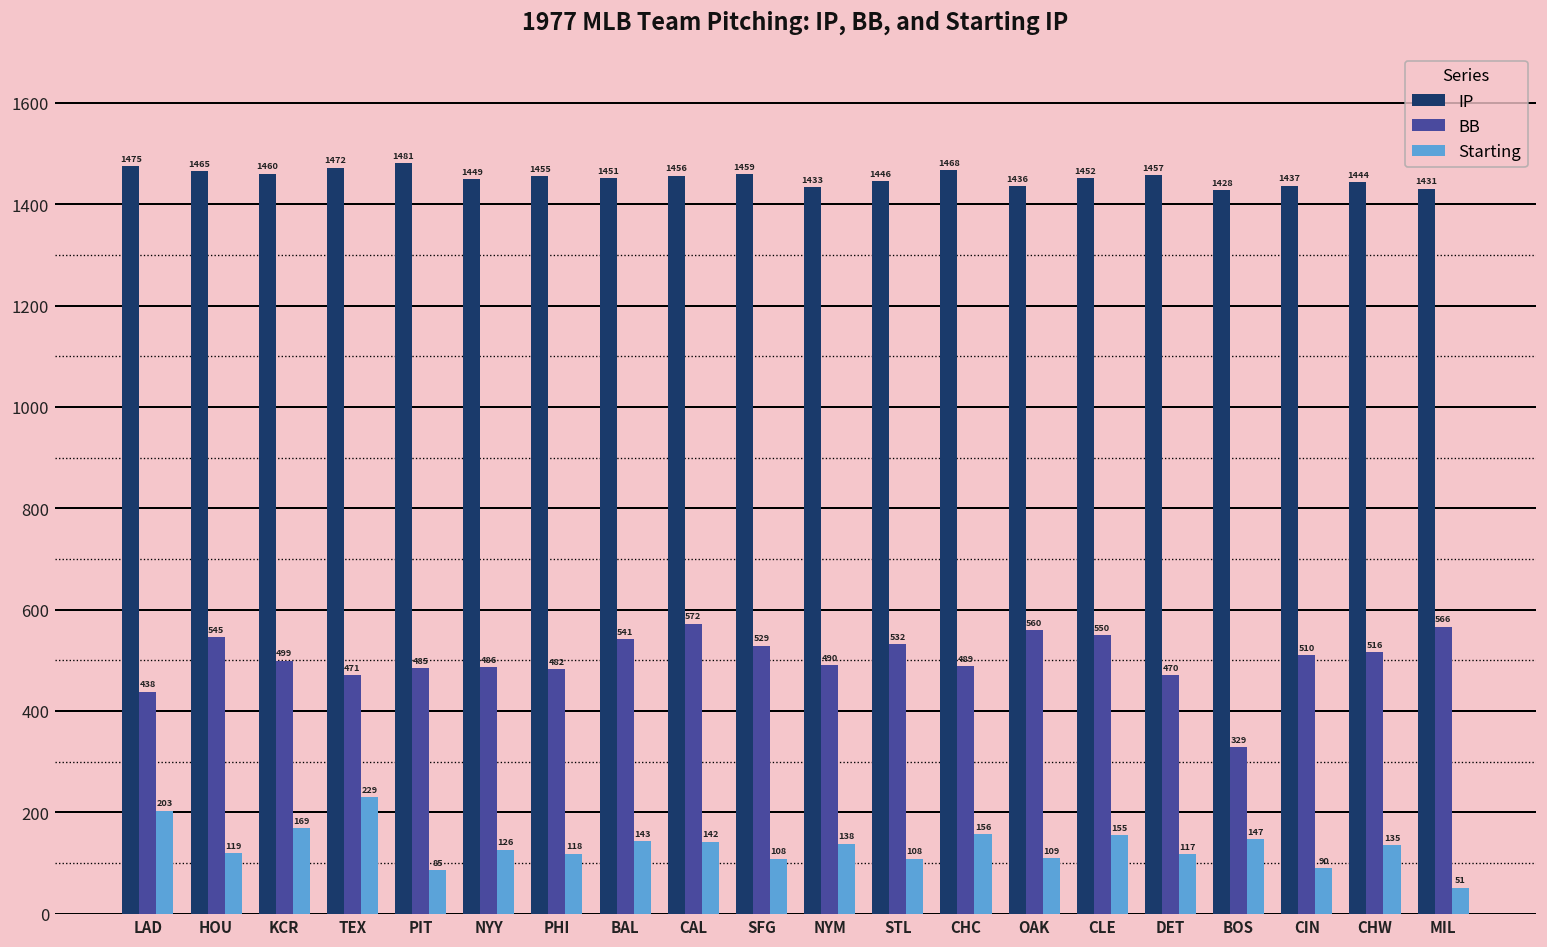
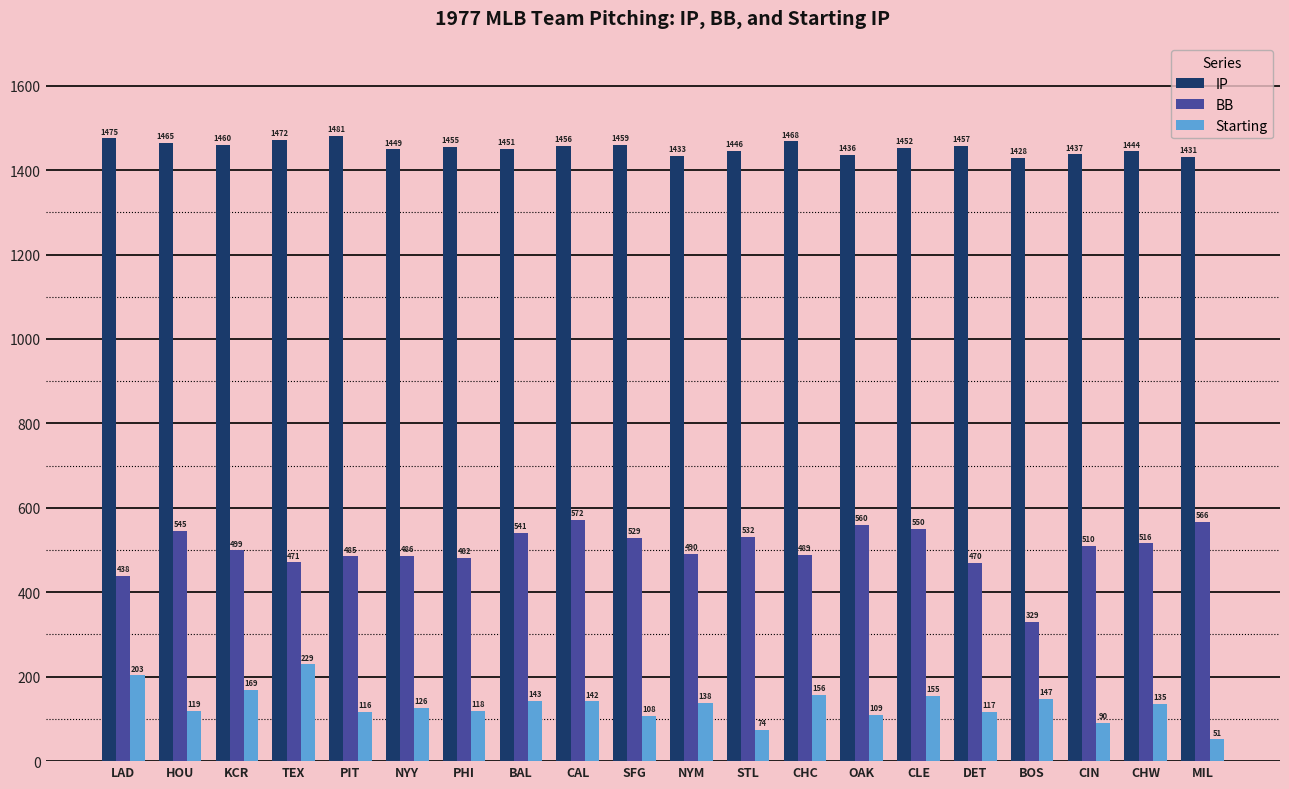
  {
    "IP": {
      "LAD": 1475,
      "HOU": 1465,
      "KCR": 1460,
      "TEX": 1472,
      "PIT": 1481,
      "NYY": 1449,
      "PHI": 1455,
      "BAL": 1451,
      "CAL": 1456,
      "SFG": 1459,
      "NYM": 1433,
      "STL": 1446,
      "CHC": 1468,
      "OAK": 1436,
      "CLE": 1452,
      "DET": 1457,
      "BOS": 1428,
      "CIN": 1437,
      "CHW": 1444,
      "MIL": 1431
    },
    "BB": {
      "LAD": 438,
      "HOU": 545,
      "KCR": 499,
      "TEX": 471,
      "PIT": 485,
      "NYY": 486,
      "PHI": 482,
      "BAL": 541,
      "CAL": 572,
      "SFG": 529,
      "NYM": 490,
      "STL": 532,
      "CHC": 489,
      "OAK": 560,
      "CLE": 550,
      "DET": 470,
      "BOS": 329,
      "CIN": 510,
      "CHW": 516,
      "MIL": 566
    },
    "Starting": {
      "LAD": 203,
      "HOU": 119,
      "KCR": 169,
      "TEX": 229,
-     "PIT": 85,
+     "PIT": 116,
      "NYY": 126,
      "PHI": 118,
      "BAL": 143,
      "CAL": 142,
      "SFG": 108,
      "NYM": 138,
-     "STL": 108,
+     "STL": 74,
      "CHC": 156,
      "OAK": 109,
      "CLE": 155,
      "DET": 117,
      "BOS": 147,
      "CIN": 90,
      "CHW": 135,
      "MIL": 51
    }
  }
